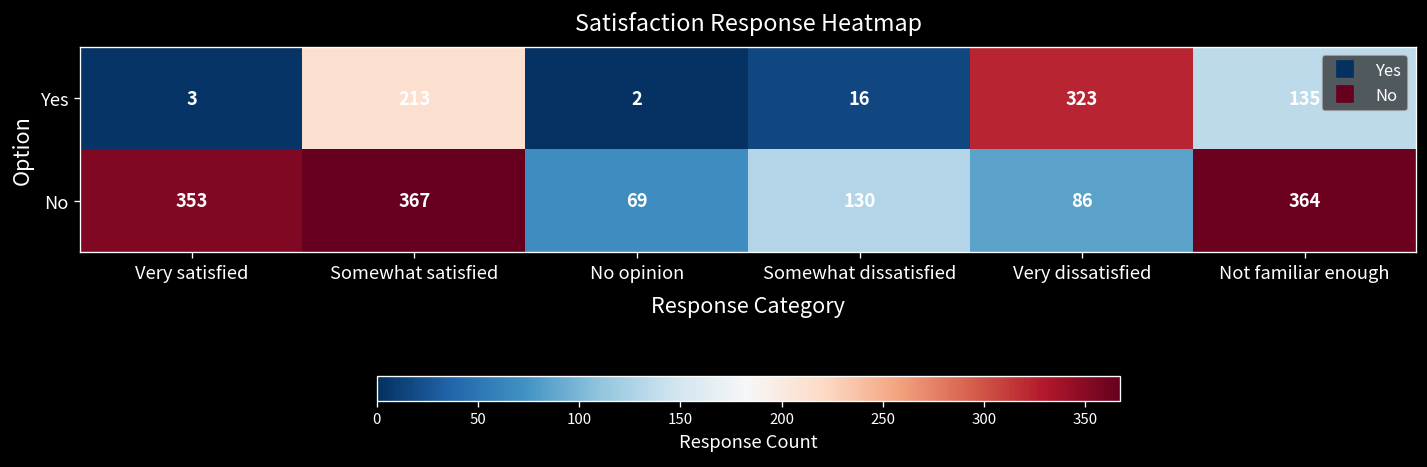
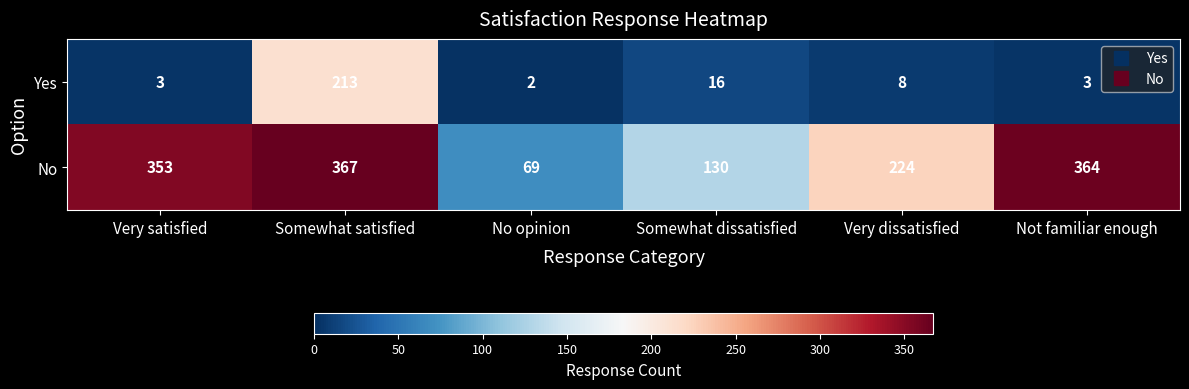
  {
    "Yes": {
      "Very satisfied": 3,
      "No opinion": 2,
      "Somewhat dissatisfied": 16,
-     "Very dissatisfied": 323,
-     "Not familiar enough": 135
+     "Very dissatisfied": 8,
+     "Not familiar enough": 3
    },
    "No": {
      "Very satisfied": 353,
      "Somewhat satisfied": 367,
      "No opinion": 69,
      "Somewhat dissatisfied": 130,
-     "Very dissatisfied": 86,
+     "Very dissatisfied": 224,
      "Not familiar enough": 364
    }
  }
